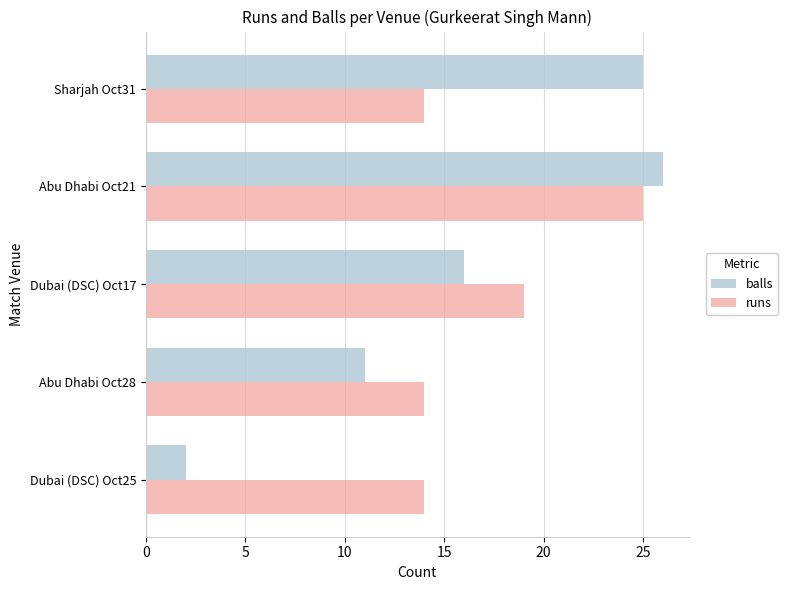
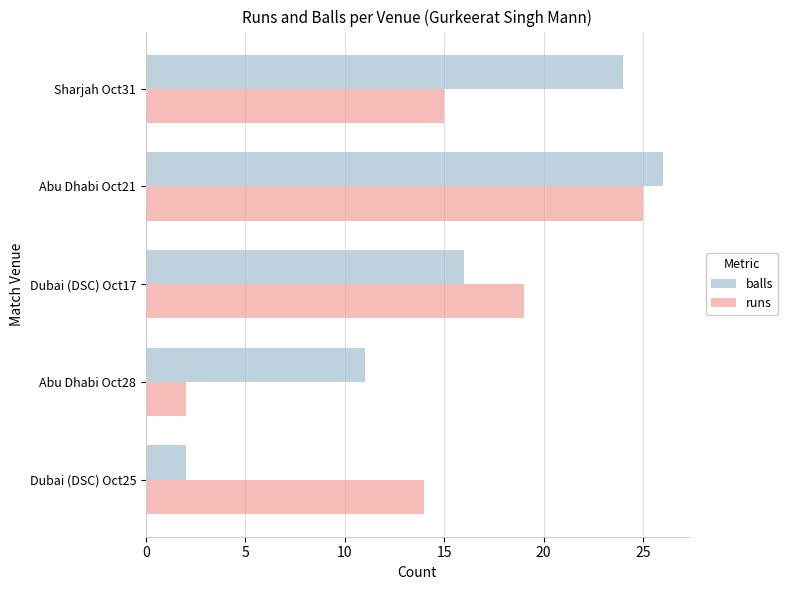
  {
    "balls": {
-     "Sharjah Oct31": 25,
+     "Sharjah Oct31": 24,
      "Abu Dhabi Oct21": 26,
      "Dubai (DSC) Oct17": 16,
      "Abu Dhabi Oct28": 11,
      "Dubai (DSC) Oct25": 2
    },
    "runs": {
-     "Sharjah Oct31": 14,
+     "Sharjah Oct31": 15,
      "Abu Dhabi Oct21": 25,
      "Dubai (DSC) Oct17": 19,
-     "Abu Dhabi Oct28": 14,
+     "Abu Dhabi Oct28": 2,
      "Dubai (DSC) Oct25": 14
    }
  }
